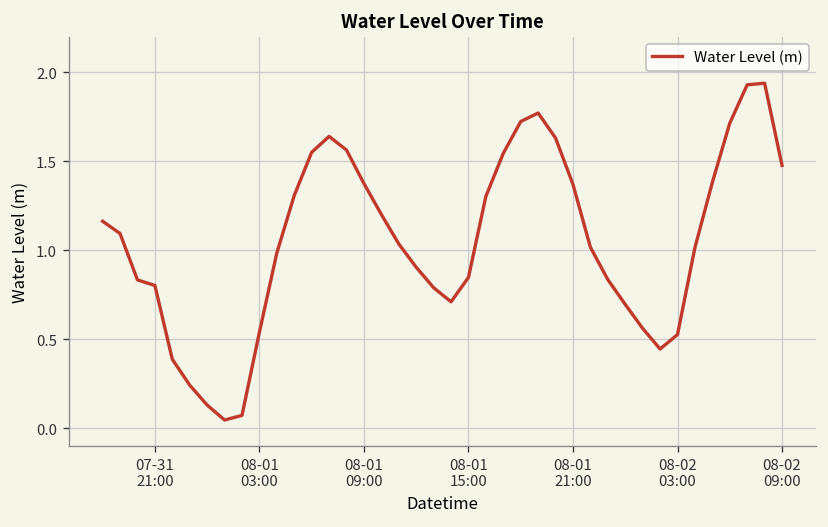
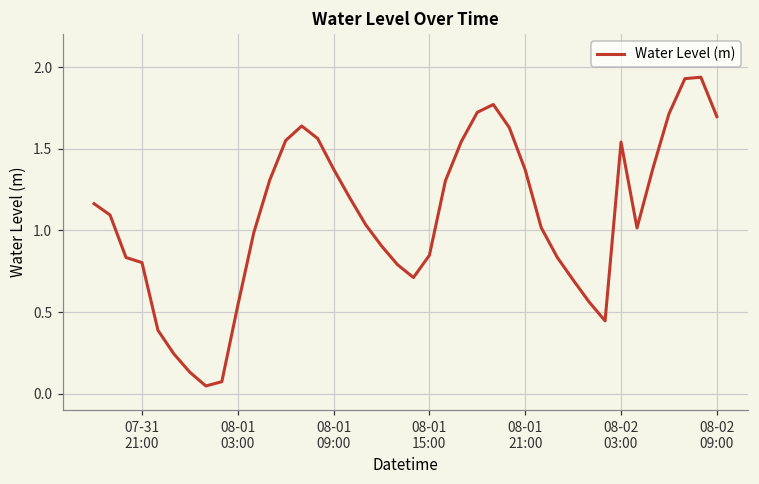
  {
    "07-31 21:00": 0.80,
    "08-01 03:00": 0.54,
    "08-01 09:00": 1.38,
    "08-01 15:00": 0.85,
    "08-01 21:00": 1.37,
-   "08-02 03:00": 0.53,
-   "08-02 09:00": 1.48
+   "08-02 03:00": 1.54,
+   "08-02 09:00": 1.70
  }
